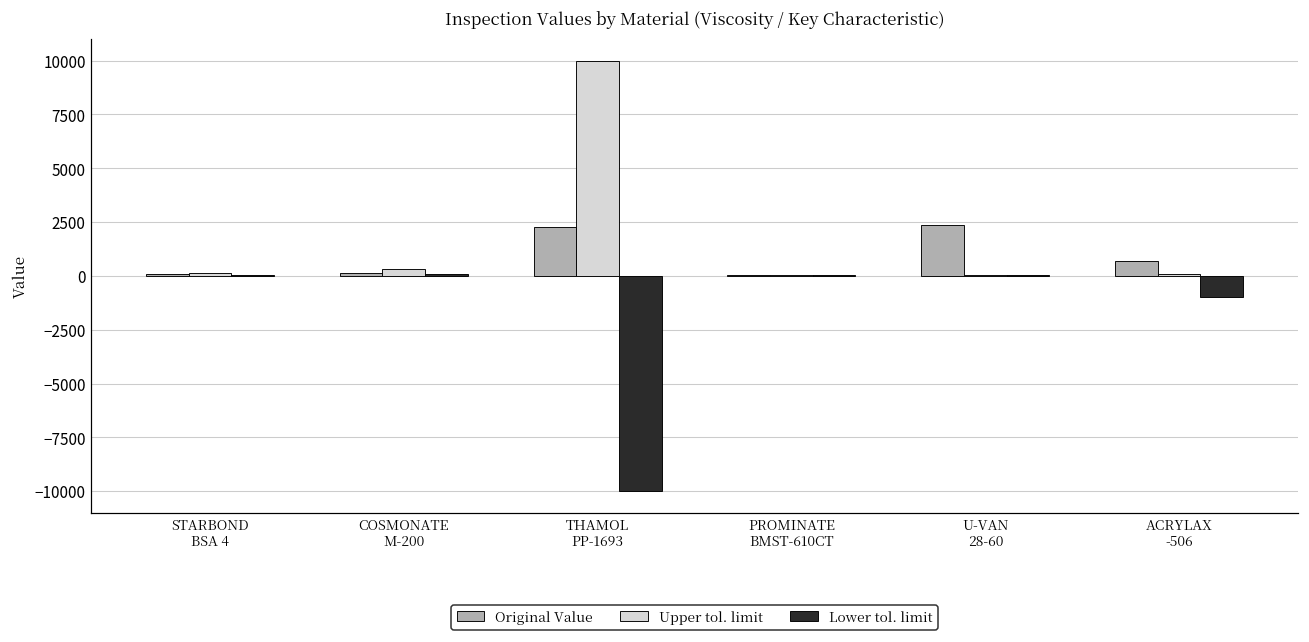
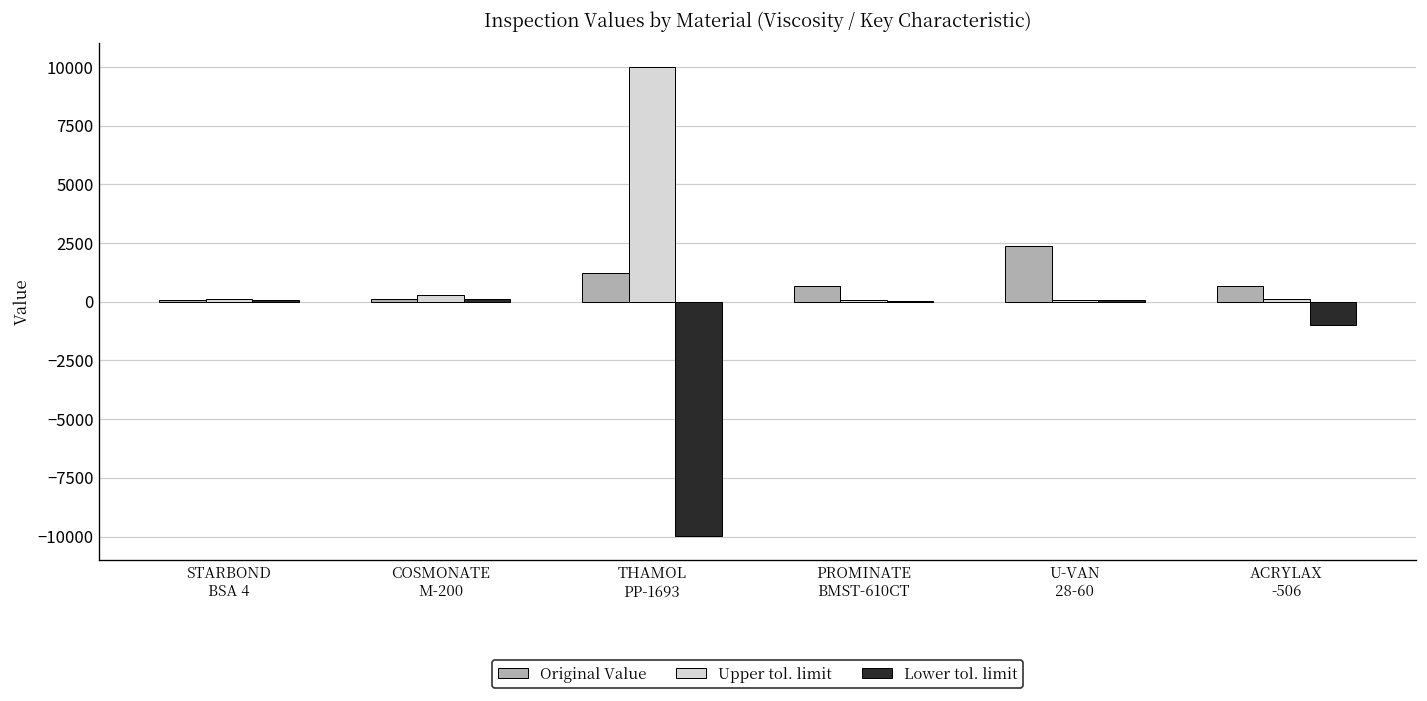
  {
    "Original Value": {
      "COSMONATE M-200": 100,
-     "THAMOL PP-1693": 2300,
-     "PROMINATE BMST-610CT": 100,
+     "THAMOL PP-1693": 1200,
+     "PROMINATE BMST-610CT": 700,
      "U-VAN 28-60": 2400,
      "ACRYLAX -506": 700
    },
    "Upper tol. limit": {
      "COSMONATE M-200": 300,
      "THAMOL PP-1693": 10000
    },
    "Lower tol. limit": {
      "THAMOL PP-1693": -10000,
      "ACRYLAX -506": -1000
    }
  }
